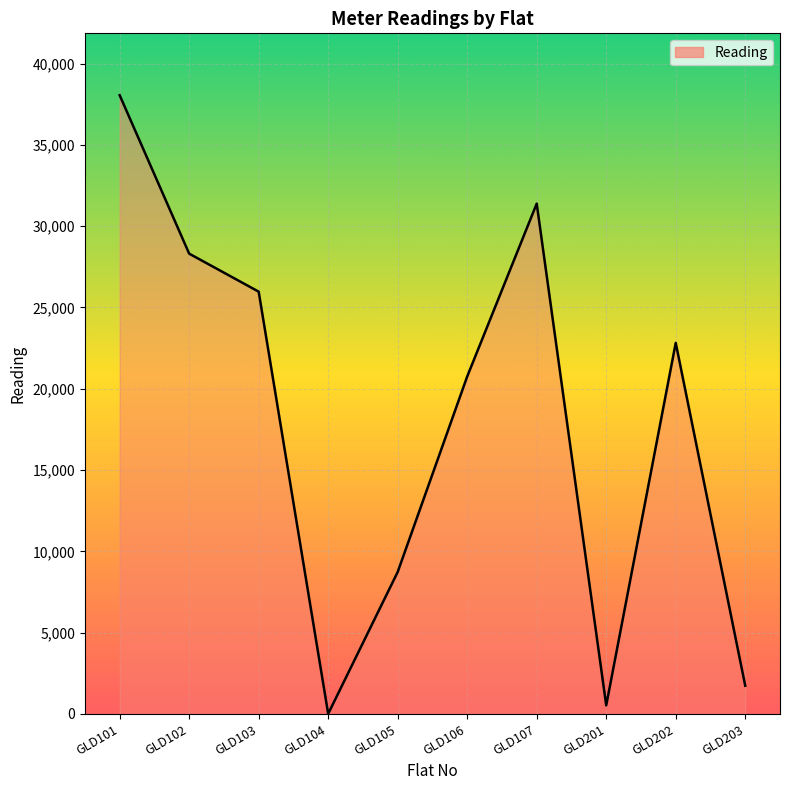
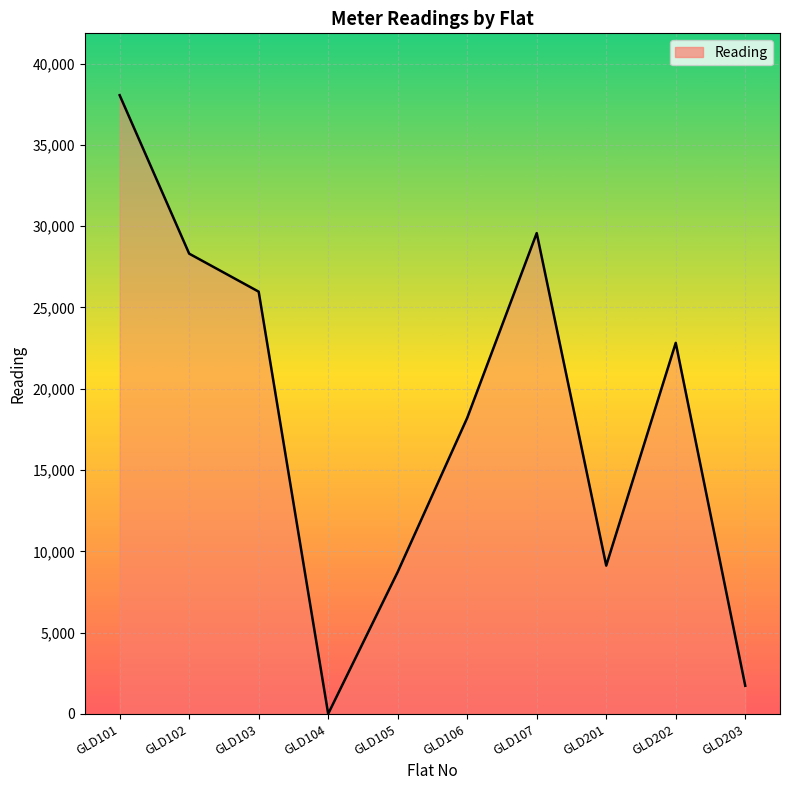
  {
    "GLD101": "38,100",
    "GLD102": "28,300",
    "GLD103": "26,000",
    "GLD104": "0",
    "GLD105": "8,700",
-   "GLD106": "20,800",
-   "GLD107": "31,400",
-   "GLD201": "500",
+   "GLD106": "18,200",
+   "GLD107": "29,600",
+   "GLD201": "9,100",
    "GLD202": "22,800",
    "GLD203": "1,700"
  }
